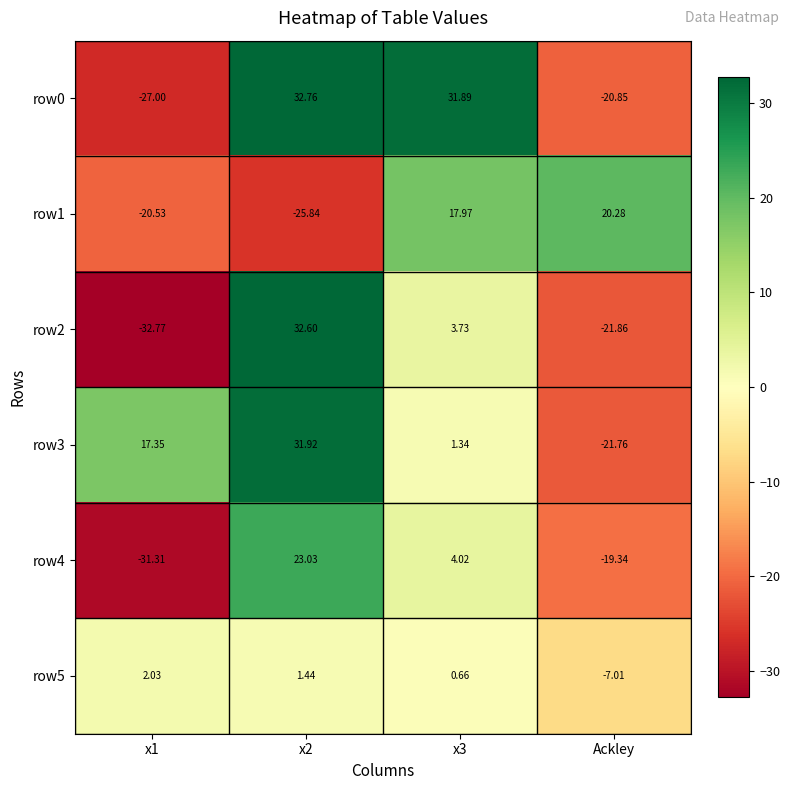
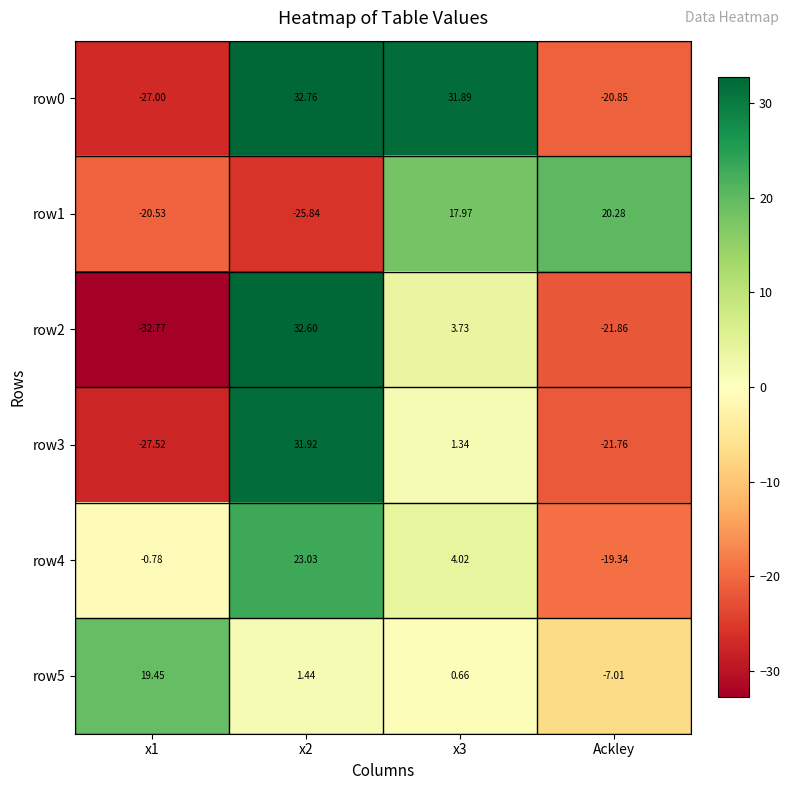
  {
    "row0": {
      "x1": -27.00,
      "x2": 32.76,
      "x3": 31.89,
      "Ackley": -20.85
    },
    "row1": {
      "x1": -20.53,
      "x2": -25.84,
      "x3": 17.97,
      "Ackley": 20.28
    },
    "row2": {
      "x1": -32.77,
      "x2": 32.60,
      "x3": 3.73,
      "Ackley": -21.86
    },
    "row3": {
-     "x1": 17.35,
+     "x1": -27.52,
      "x2": 31.92,
      "x3": 1.34,
      "Ackley": -21.76
    },
    "row4": {
-     "x1": -31.31,
+     "x1": -0.78,
      "x2": 23.03,
      "x3": 4.02,
      "Ackley": -19.34
    },
    "row5": {
-     "x1": 2.03,
+     "x1": 19.45,
      "x2": 1.44,
      "x3": 0.66,
      "Ackley": -7.01
    }
  }
